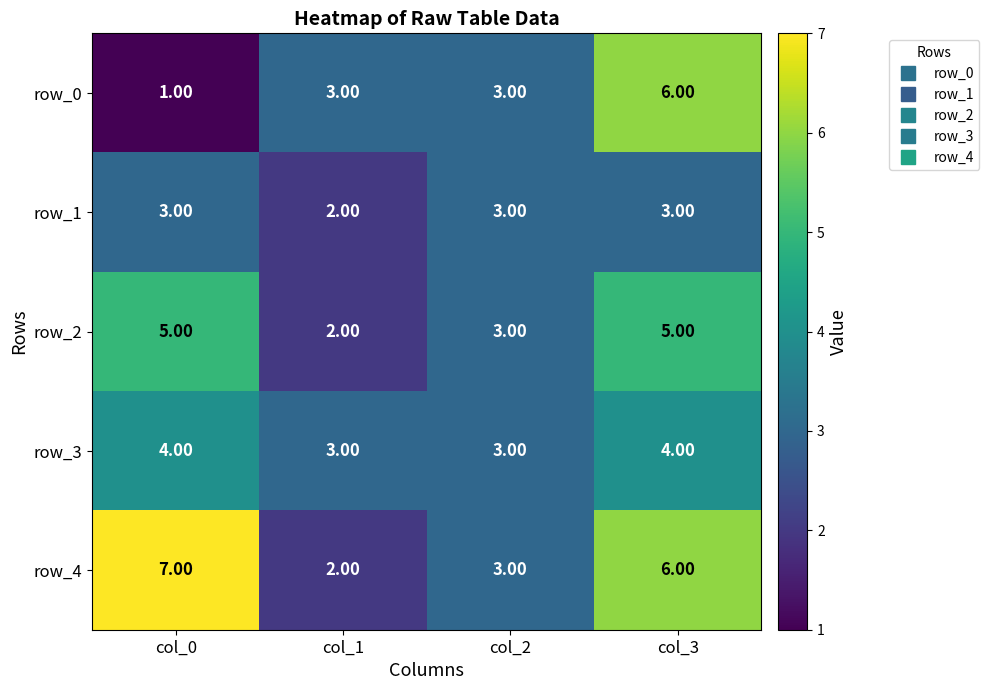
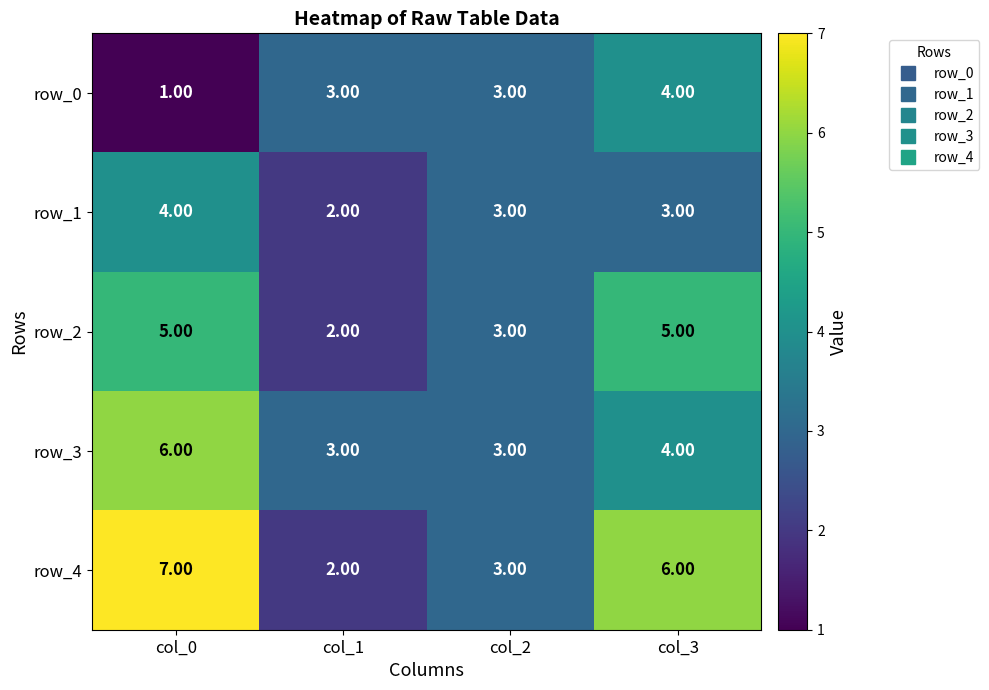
  {
    "row_0": {
      "col_0": 1.00,
      "col_1": 3.00,
      "col_2": 3.00,
-     "col_3": 6.00
+     "col_3": 4.00
    },
    "row_1": {
-     "col_0": 3.00,
+     "col_0": 4.00,
      "col_1": 2.00,
      "col_2": 3.00,
      "col_3": 3.00
    },
    "row_2": {
      "col_0": 5.00,
      "col_1": 2.00,
      "col_2": 3.00,
      "col_3": 5.00
    },
    "row_3": {
-     "col_0": 4.00,
+     "col_0": 6.00,
      "col_1": 3.00,
      "col_2": 3.00,
      "col_3": 4.00
    },
    "row_4": {
      "col_0": 7.00,
      "col_1": 2.00,
      "col_2": 3.00,
      "col_3": 6.00
    }
  }
